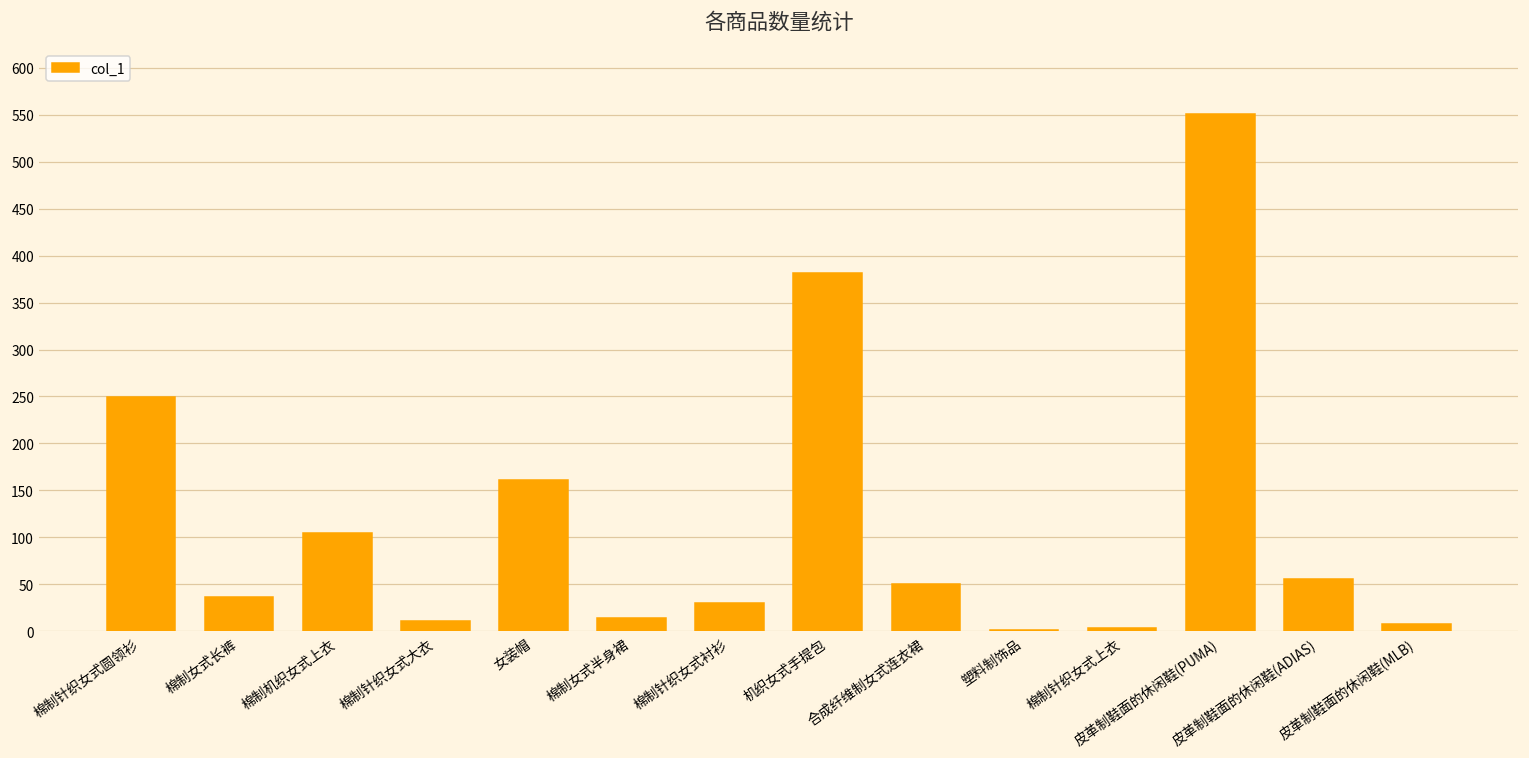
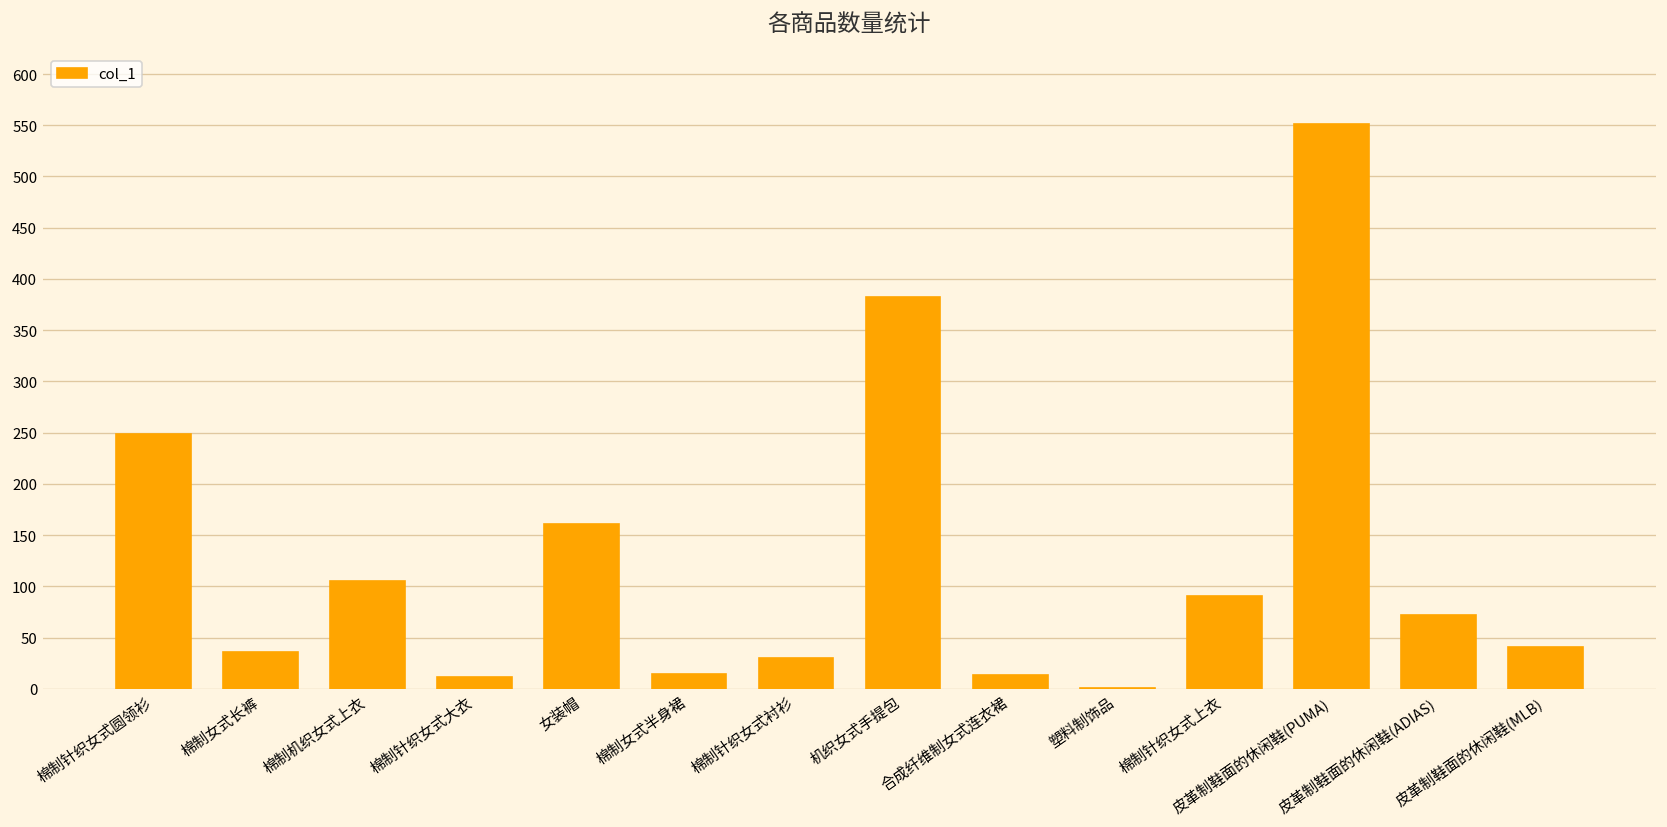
  {
    "棉制针织女式圆领衫": 250,
    "棉制女式长裤": 40,
    "棉制机织女式上衣": 110,
    "棉制针织女式大衣": 10,
    "女装帽": 160,
    "棉制女式半身裙": 10,
    "棉制针织女式衬衫": 30,
    "机织女式手提包": 380,
-   "合成纤维制女式连衣裙": 50,
-   "棉制针织女式上衣": 0,
+   "合成纤维制女式连衣裙": 10,
+   "棉制针织女式上衣": 90,
    "皮革制鞋面的休闲鞋(PUMA)": 550,
-   "皮革制鞋面的休闲鞋(ADIAS)": 60,
-   "皮革制鞋面的休闲鞋(MLB)": 10
+   "皮革制鞋面的休闲鞋(ADIAS)": 70,
+   "皮革制鞋面的休闲鞋(MLB)": 40
  }
